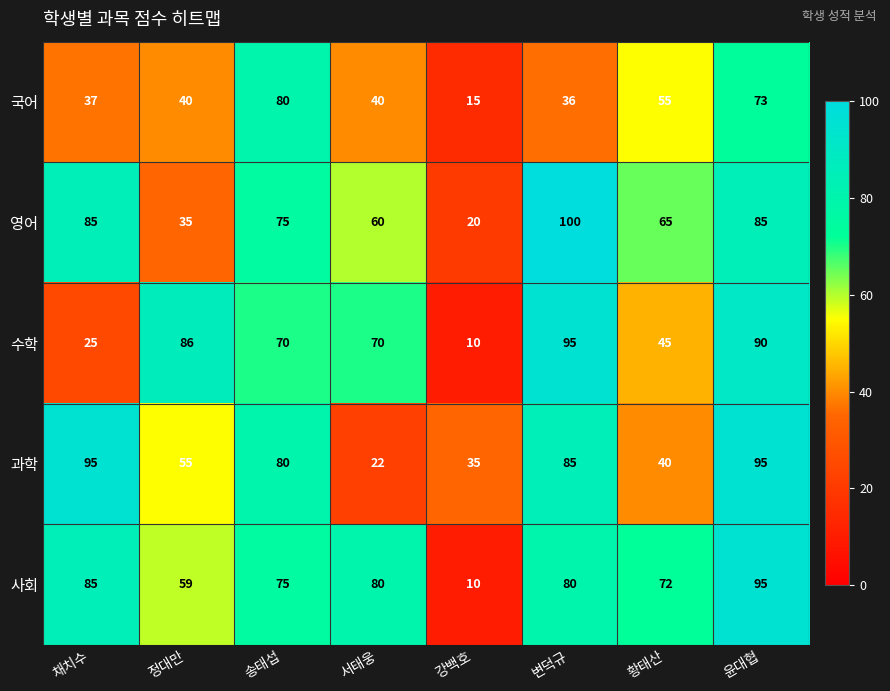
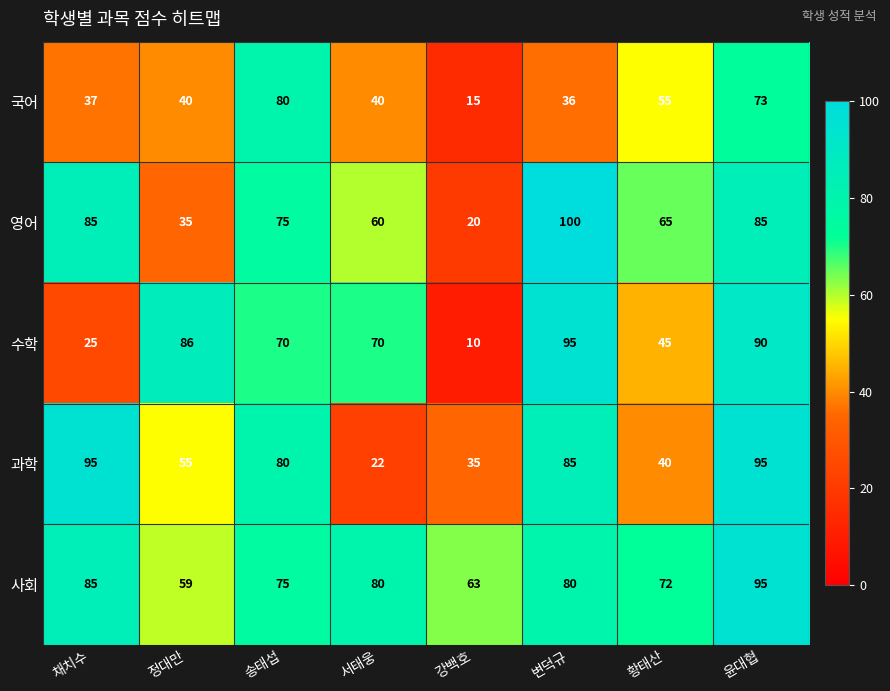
  {
    "국어": {
      "채치수": 37,
      "정대만": 40,
      "송태섭": 80,
      "서태웅": 40,
      "강백호": 15,
      "변덕규": 36,
      "황태산": 55,
      "윤대협": 73
    },
    "영어": {
      "채치수": 85,
      "정대만": 35,
      "송태섭": 75,
      "서태웅": 60,
      "강백호": 20,
      "변덕규": 100,
      "황태산": 65,
      "윤대협": 85
    },
    "수학": {
      "채치수": 25,
      "정대만": 86,
      "송태섭": 70,
      "서태웅": 70,
      "강백호": 10,
      "변덕규": 95,
      "황태산": 45,
      "윤대협": 90
    },
    "과학": {
      "채치수": 95,
      "정대만": 55,
      "송태섭": 80,
      "서태웅": 22,
      "강백호": 35,
      "변덕규": 85,
      "황태산": 40,
      "윤대협": 95
    },
    "사회": {
      "채치수": 85,
      "정대만": 59,
      "송태섭": 75,
      "서태웅": 80,
-     "강백호": 10,
+     "강백호": 63,
      "변덕규": 80,
      "황태산": 72,
      "윤대협": 95
    }
  }
